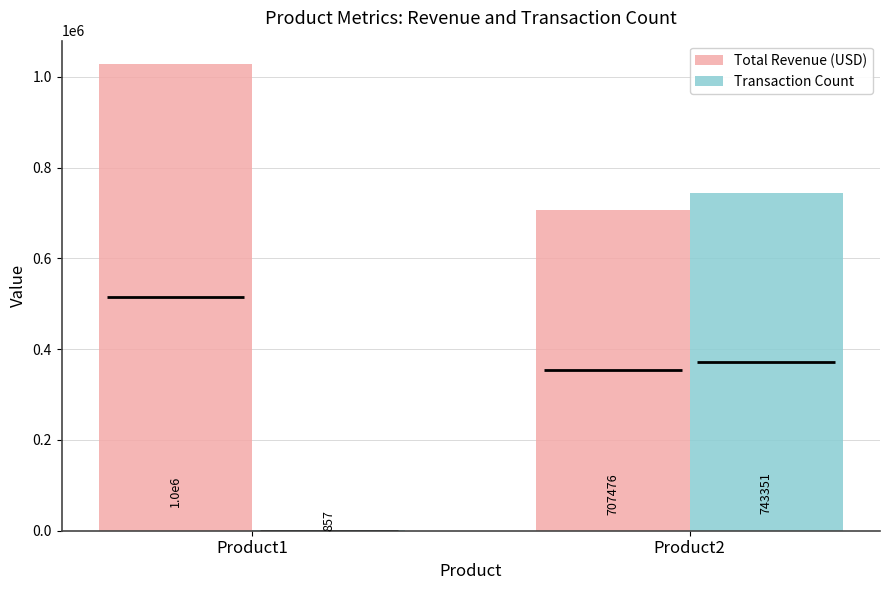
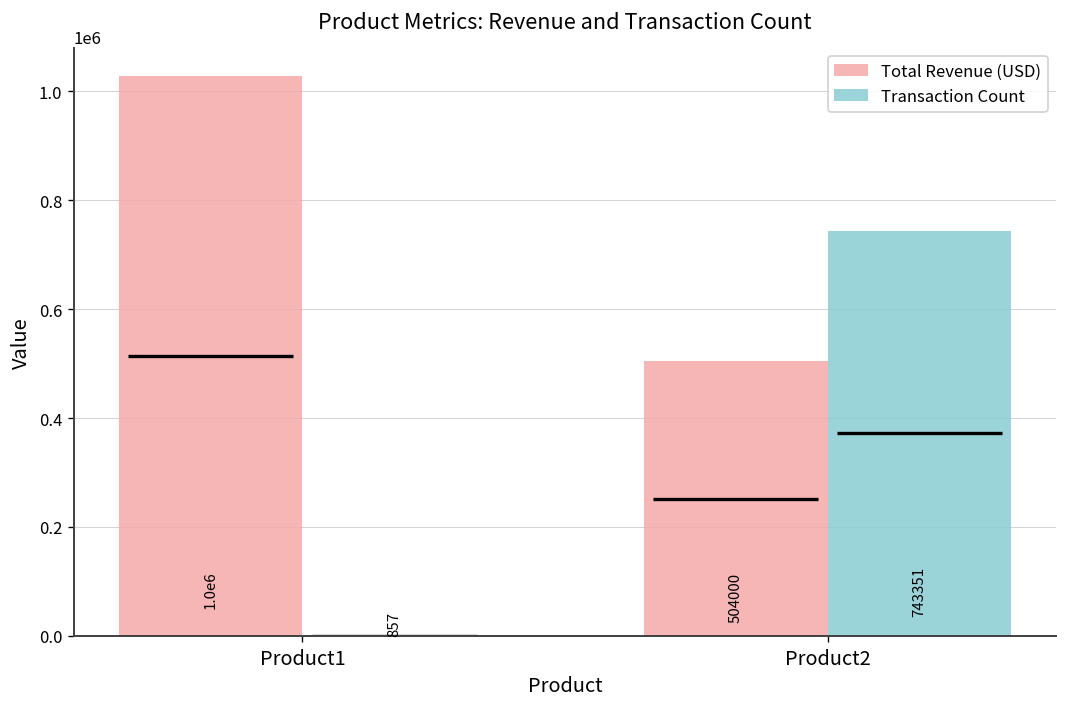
  {
    "Total Revenue (USD)": {
-     "Product2": 707476
+     "Product2": 504000
    },
    "Transaction Count": {
      "Product1": 857,
      "Product2": 743351
    }
  }
